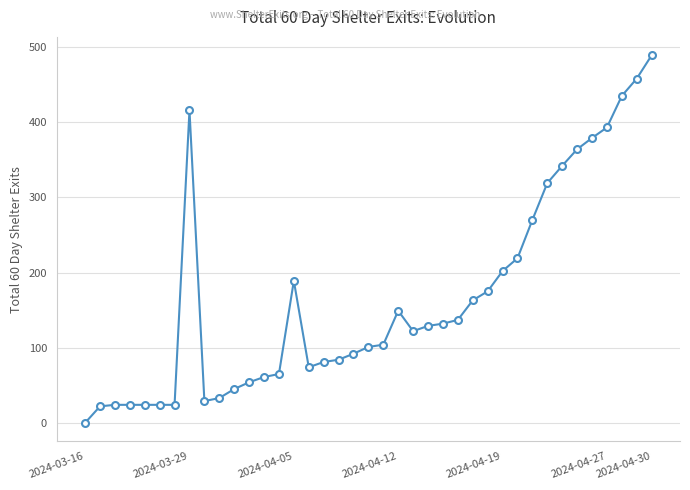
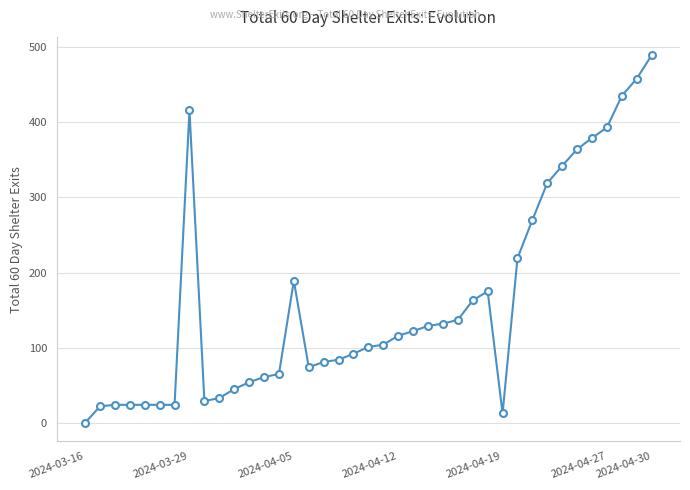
  {
    "2024-03-16": 0,
    "2024-03-29": 420,
    "2024-04-05": 190,
-   "2024-04-12": 150,
-   "2024-04-19": 200,
+   "2024-04-12": 120,
+   "2024-04-19": 10,
    "2024-04-27": 390,
    "2024-04-30": 490
  }
